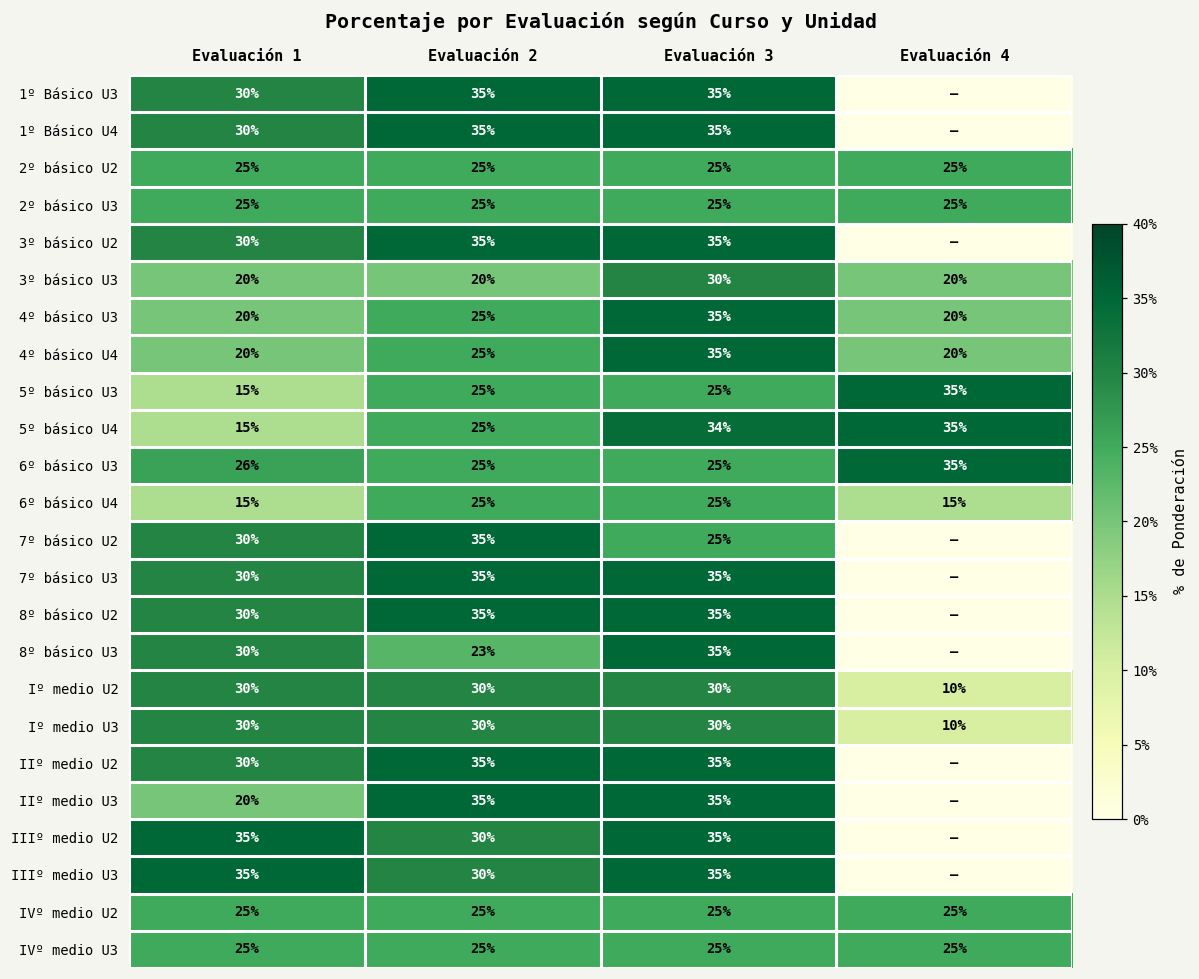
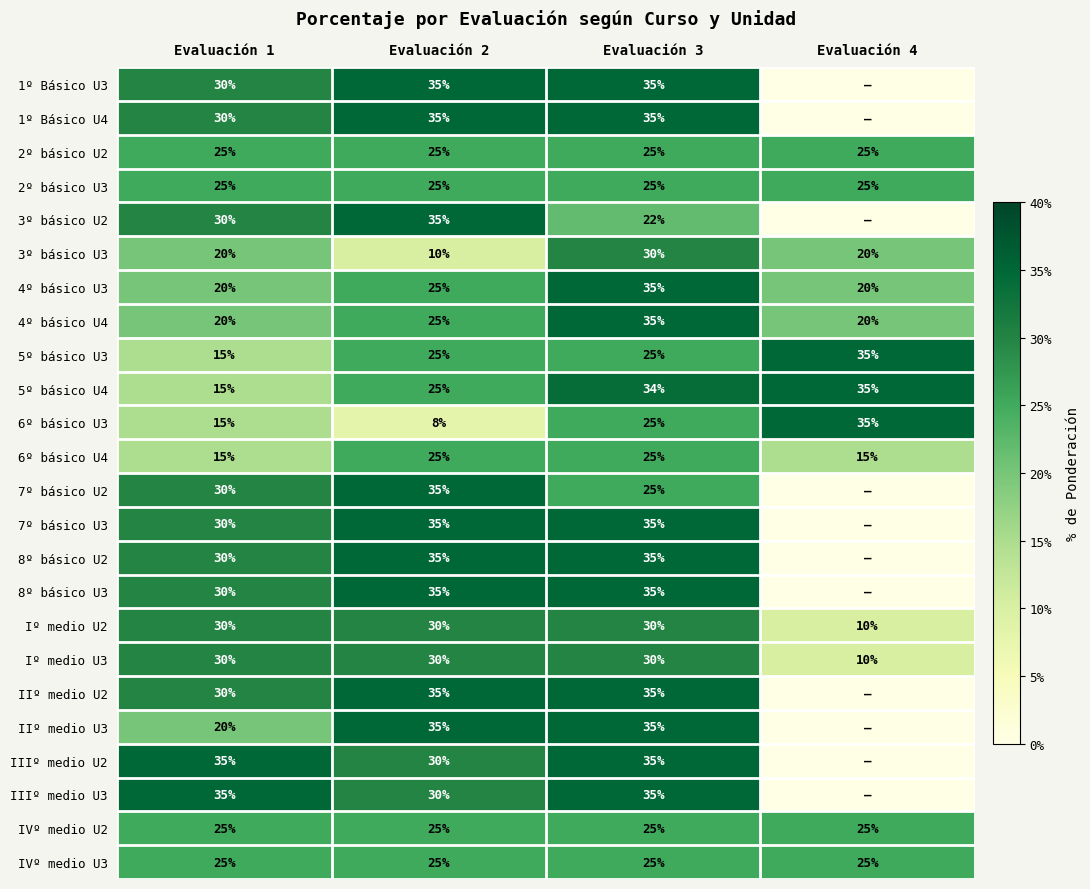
  {
    "1º Básico U3": {
      "Evaluación 1": "30%",
      "Evaluación 2": "35%",
      "Evaluación 3": "35%"
    },
    "1º Básico U4": {
      "Evaluación 1": "30%",
      "Evaluación 2": "35%",
      "Evaluación 3": "35%"
    },
    "2º básico U2": {
      "Evaluación 1": "25%",
      "Evaluación 2": "25%",
      "Evaluación 3": "25%",
      "Evaluación 4": "25%"
    },
    "2º básico U3": {
      "Evaluación 1": "25%",
      "Evaluación 2": "25%",
      "Evaluación 3": "25%",
      "Evaluación 4": "25%"
    },
    "3º básico U2": {
      "Evaluación 1": "30%",
      "Evaluación 2": "35%",
-     "Evaluación 3": "35%"
+     "Evaluación 3": "22%"
    },
    "3º básico U3": {
      "Evaluación 1": "20%",
-     "Evaluación 2": "20%",
+     "Evaluación 2": "10%",
      "Evaluación 3": "30%",
      "Evaluación 4": "20%"
    },
    "4º básico U3": {
      "Evaluación 1": "20%",
      "Evaluación 2": "25%",
      "Evaluación 3": "35%",
      "Evaluación 4": "20%"
    },
    "4º básico U4": {
      "Evaluación 1": "20%",
      "Evaluación 2": "25%",
      "Evaluación 3": "35%",
      "Evaluación 4": "20%"
    },
    "5º básico U3": {
      "Evaluación 1": "15%",
      "Evaluación 2": "25%",
      "Evaluación 3": "25%",
      "Evaluación 4": "35%"
    },
    "5º básico U4": {
      "Evaluación 1": "15%",
      "Evaluación 2": "25%",
      "Evaluación 3": "34%",
      "Evaluación 4": "35%"
    },
    "6º básico U3": {
-     "Evaluación 1": "26%",
-     "Evaluación 2": "25%",
+     "Evaluación 1": "15%",
+     "Evaluación 2": "8%",
      "Evaluación 3": "25%",
      "Evaluación 4": "35%"
    },
    "6º básico U4": {
      "Evaluación 1": "15%",
      "Evaluación 2": "25%",
      "Evaluación 3": "25%",
      "Evaluación 4": "15%"
    },
    "7º básico U2": {
      "Evaluación 1": "30%",
      "Evaluación 2": "35%",
      "Evaluación 3": "25%"
    },
    "7º básico U3": {
      "Evaluación 1": "30%",
      "Evaluación 2": "35%",
      "Evaluación 3": "35%"
    },
    "8º básico U2": {
      "Evaluación 1": "30%",
      "Evaluación 2": "35%",
      "Evaluación 3": "35%"
    },
    "8º básico U3": {
      "Evaluación 1": "30%",
-     "Evaluación 2": "23%",
+     "Evaluación 2": "35%",
      "Evaluación 3": "35%"
    },
    "Iº medio U2": {
      "Evaluación 1": "30%",
      "Evaluación 2": "30%",
      "Evaluación 3": "30%",
      "Evaluación 4": "10%"
    },
    "Iº medio U3": {
      "Evaluación 1": "30%",
      "Evaluación 2": "30%",
      "Evaluación 3": "30%",
      "Evaluación 4": "10%"
    },
    "IIº medio U2": {
      "Evaluación 1": "30%",
      "Evaluación 2": "35%",
      "Evaluación 3": "35%"
    },
    "IIº medio U3": {
      "Evaluación 1": "20%",
      "Evaluación 2": "35%",
      "Evaluación 3": "35%"
    },
    "IIIº medio U2": {
      "Evaluación 1": "35%",
      "Evaluación 2": "30%",
      "Evaluación 3": "35%"
    },
    "IIIº medio U3": {
      "Evaluación 1": "35%",
      "Evaluación 2": "30%",
      "Evaluación 3": "35%"
    },
    "IVº medio U2": {
      "Evaluación 1": "25%",
      "Evaluación 2": "25%",
      "Evaluación 3": "25%",
      "Evaluación 4": "25%"
    },
    "IVº medio U3": {
      "Evaluación 1": "25%",
      "Evaluación 2": "25%",
      "Evaluación 3": "25%",
      "Evaluación 4": "25%"
    }
  }
